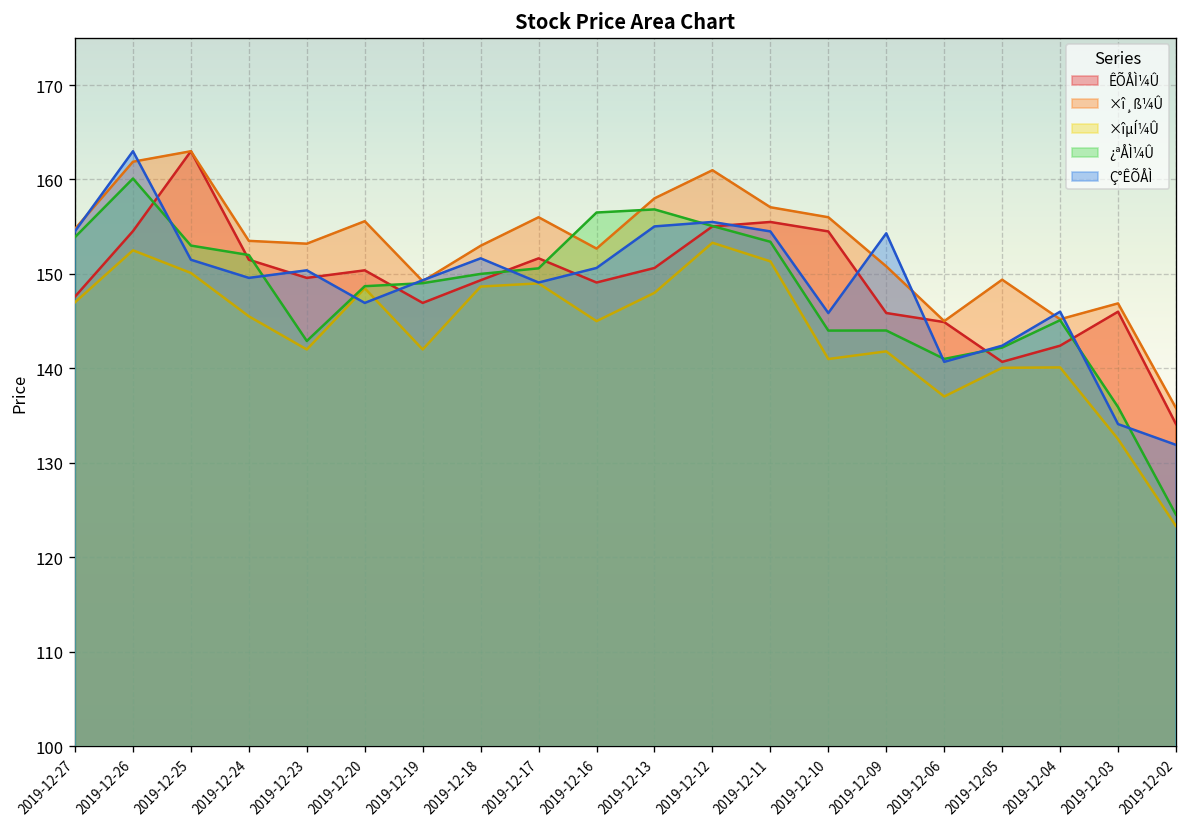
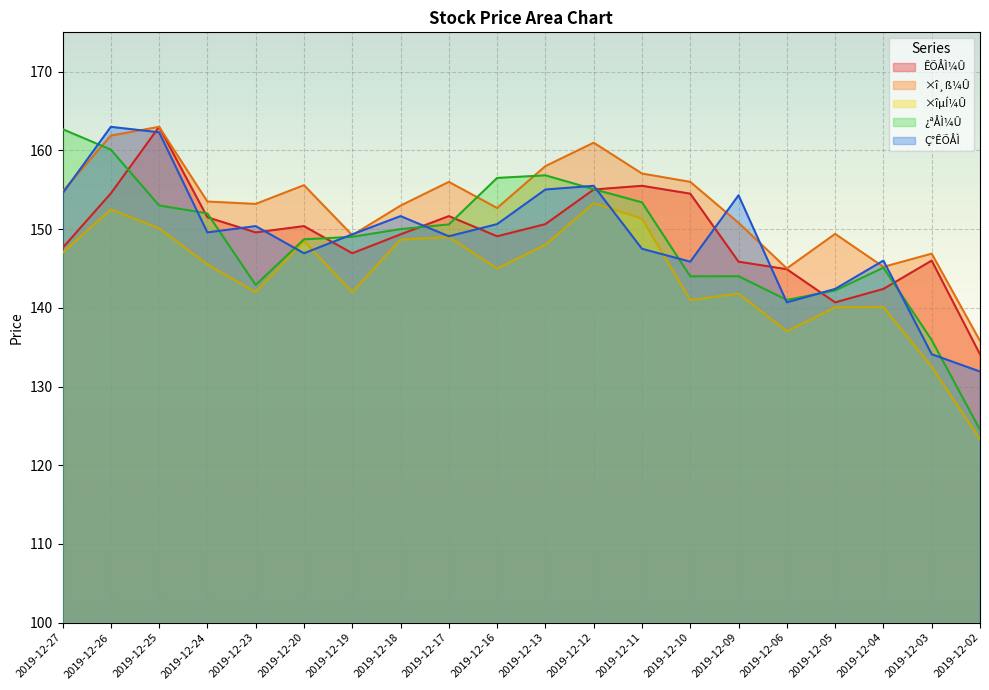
  {
    "¿ªÅÌ¼Û": {
-     "2019-12-27": 154,
+     "2019-12-27": 163,
      "2019-12-26": 160,
      "2019-12-25": 153,
      "2019-12-24": 152,
      "2019-12-23": 143,
      "2019-12-18": 150,
      "2019-12-17": 151,
      "2019-12-16": 157,
      "2019-12-13": 157,
      "2019-12-11": 153,
      "2019-12-10": 144,
      "2019-12-09": 144,
      "2019-12-03": 136,
      "2019-12-02": 125
    },
    "Ç°ÊÕÅÌ": {
      "2019-12-26": 163,
-     "2019-12-25": 152,
+     "2019-12-25": 162,
      "2019-12-24": 150,
      "2019-12-23": 150,
      "2019-12-20": 147,
      "2019-12-18": 152,
      "2019-12-16": 151,
      "2019-12-13": 155,
      "2019-12-12": 156,
-     "2019-12-11": 155,
+     "2019-12-11": 148,
      "2019-12-10": 146,
      "2019-12-09": 154,
      "2019-12-04": 146,
      "2019-12-03": 134,
      "2019-12-02": 132
    }
  }
